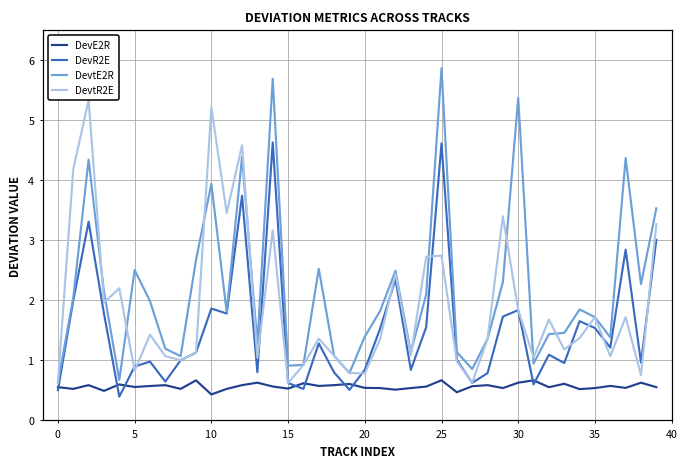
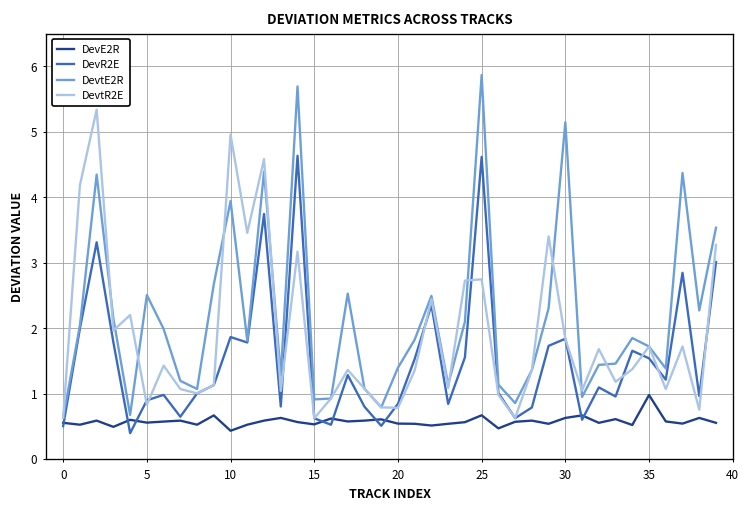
  {
    "DevE2R": {
      "0": 0.6,
      "5": 0.6,
      "10": 0.4,
      "15": 0.5,
      "20": 0.5,
      "25": 0.7,
      "30": 0.6,
-     "35": 0.5
+     "35": 1.0
    },
    "DevR2E": {
      "0": 0.5,
      "5": 0.9,
      "10": 1.9,
      "20": 0.8,
      "25": 4.6,
      "35": 1.5
    },
    "DevtE2R": {
      "5": 2.5,
      "10": 3.9,
      "15": 0.9,
      "20": 1.4,
      "25": 5.9,
-     "30": 5.4
+     "30": 5.1
    },
    "DevtR2E": {
      "5": 0.8,
-     "10": 5.2,
+     "10": 5.0,
      "20": 0.8,
      "25": 2.7
    }
  }
